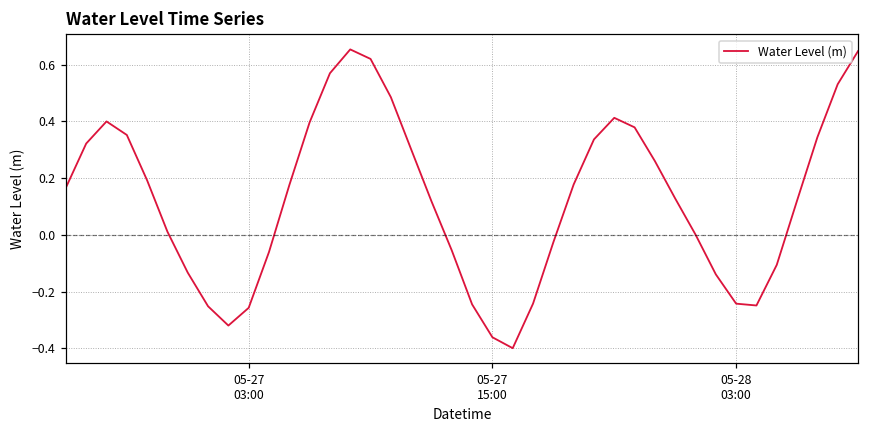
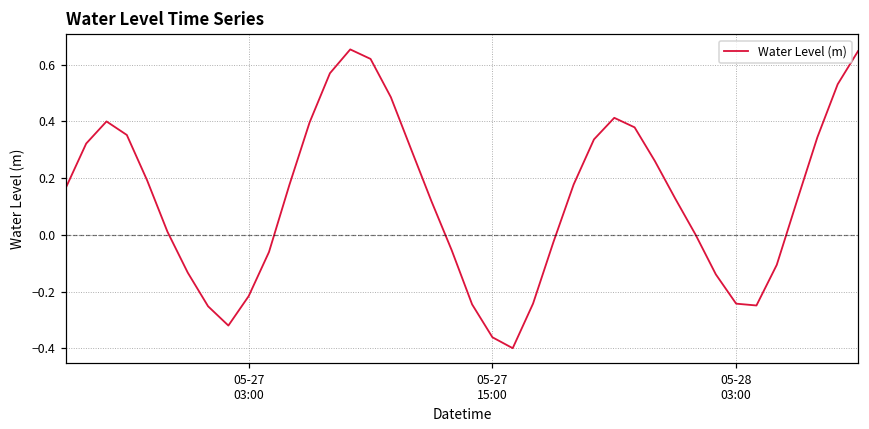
  {
-   "05-27 03:00": -0.26,
+   "05-27 03:00": -0.22,
    "05-27 15:00": -0.36,
    "05-28 03:00": -0.24
  }
